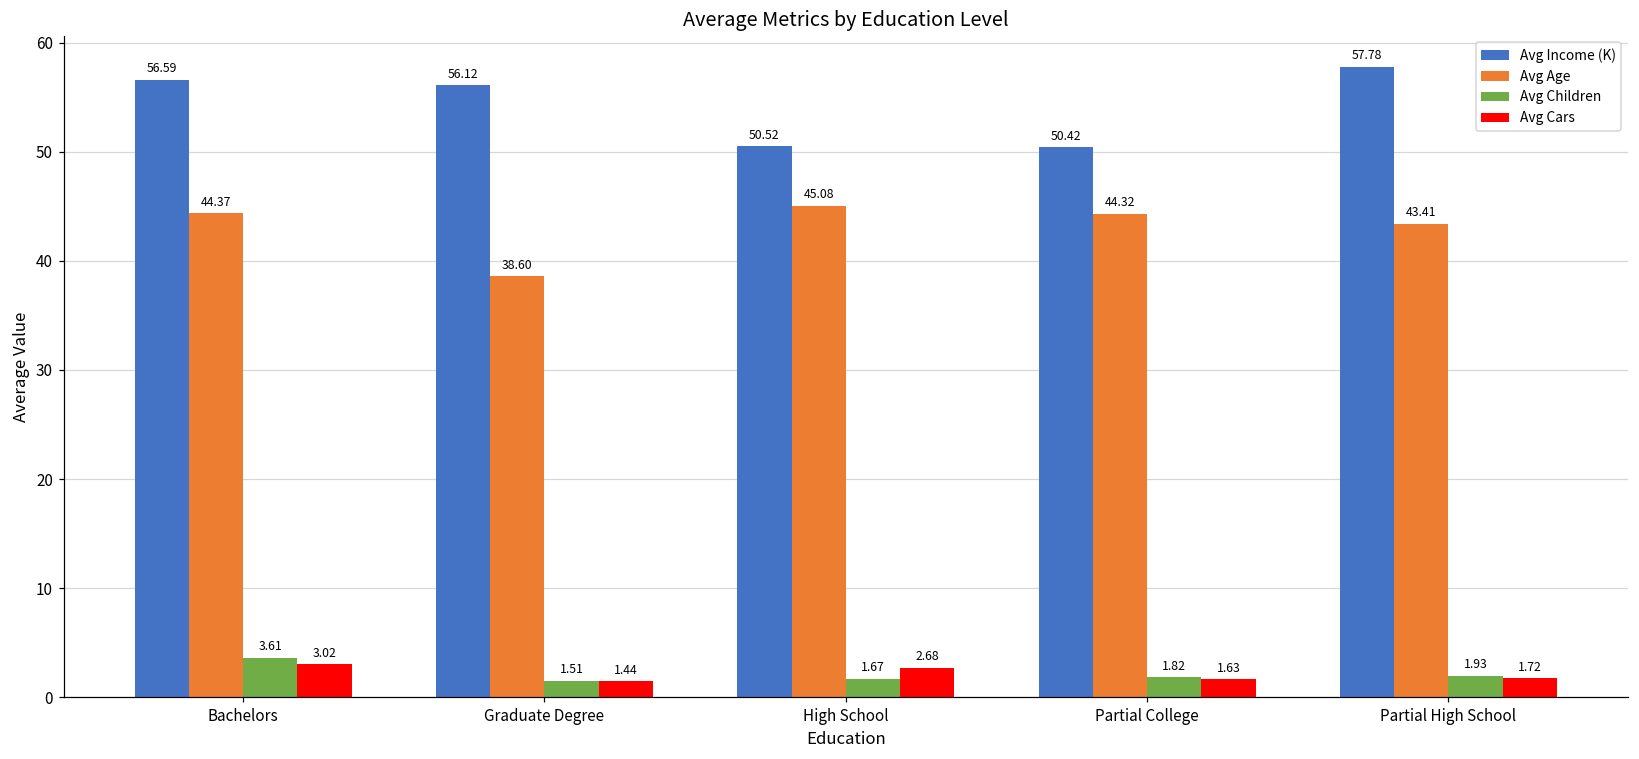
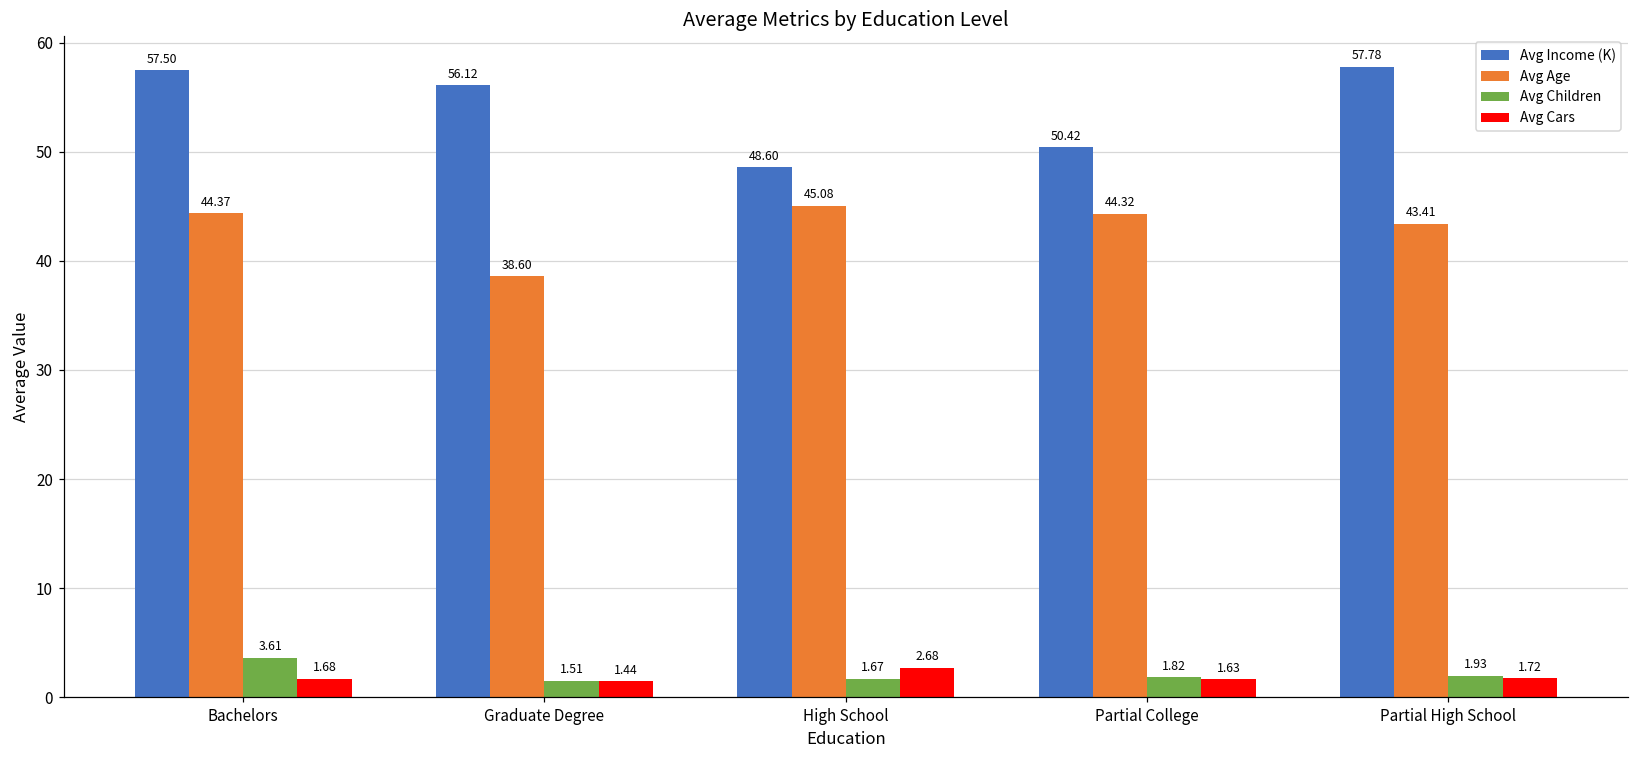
  {
    "Avg Income (K)": {
-     "Bachelors": 56.59,
+     "Bachelors": 57.50,
      "Graduate Degree": 56.12,
-     "High School": 50.52,
+     "High School": 48.60,
      "Partial College": 50.42,
      "Partial High School": 57.78
    },
    "Avg Age": {
      "Bachelors": 44.37,
      "Graduate Degree": 38.60,
      "High School": 45.08,
      "Partial College": 44.32,
      "Partial High School": 43.41
    },
    "Avg Children": {
      "Bachelors": 3.61,
      "Graduate Degree": 1.51,
      "High School": 1.67,
      "Partial College": 1.82,
      "Partial High School": 1.93
    },
    "Avg Cars": {
-     "Bachelors": 3.02,
+     "Bachelors": 1.68,
      "Graduate Degree": 1.44,
      "High School": 2.68,
      "Partial College": 1.63,
      "Partial High School": 1.72
    }
  }
